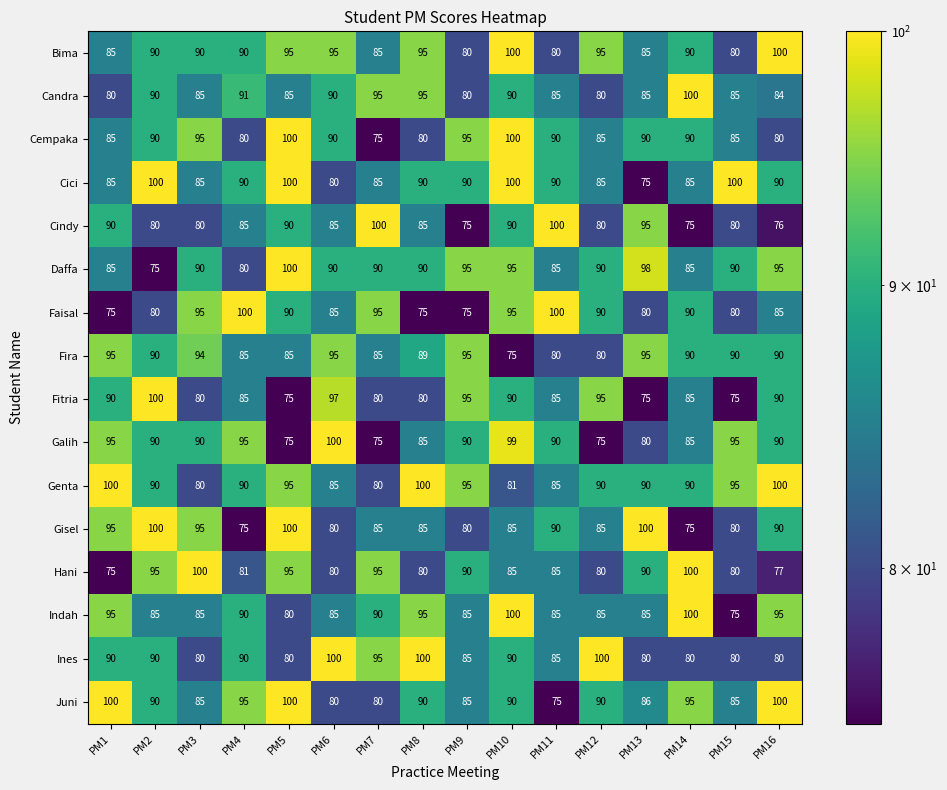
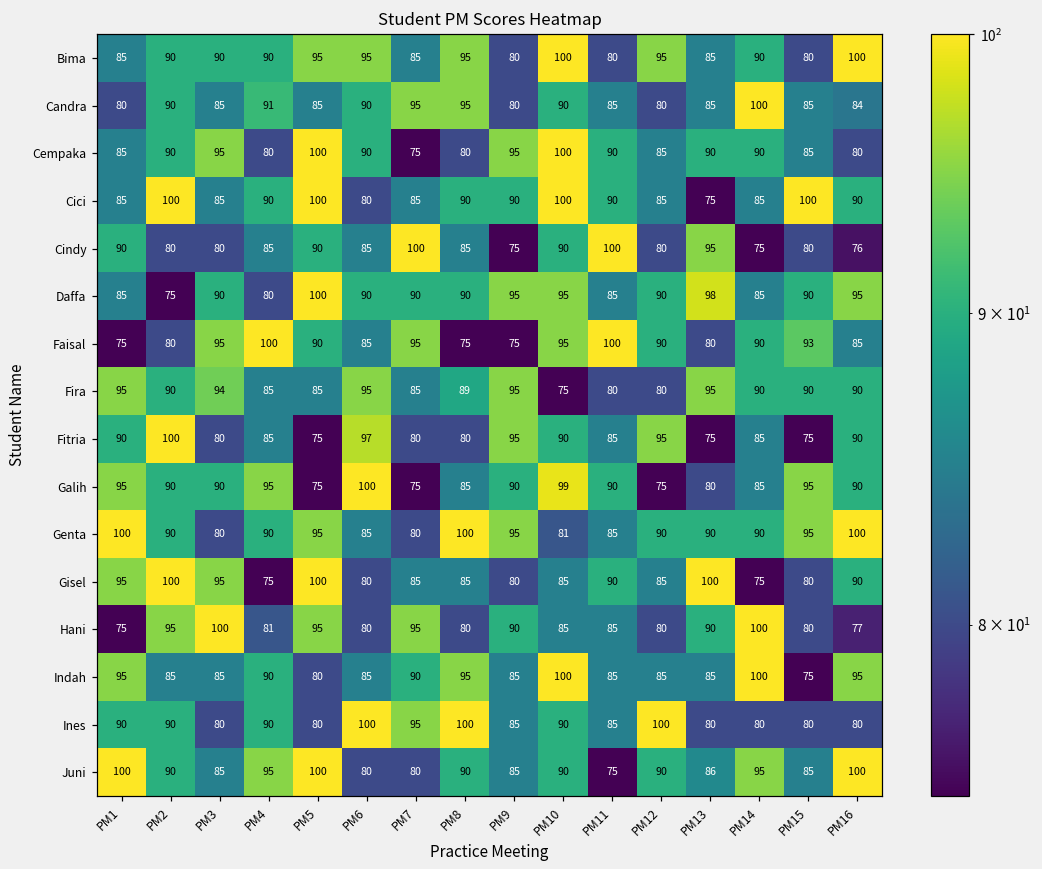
  {
    "Faisal": {
      "PM1": 75,
      "PM2": 80,
      "PM3": 95,
      "PM4": 100,
      "PM5": 90,
      "PM6": 85,
      "PM7": 95,
      "PM8": 75,
      "PM9": 75,
      "PM10": 95,
      "PM11": 100,
      "PM12": 90,
      "PM13": 80,
      "PM14": 90,
-     "PM15": 80,
+     "PM15": 93,
      "PM16": 85
    }
  }
